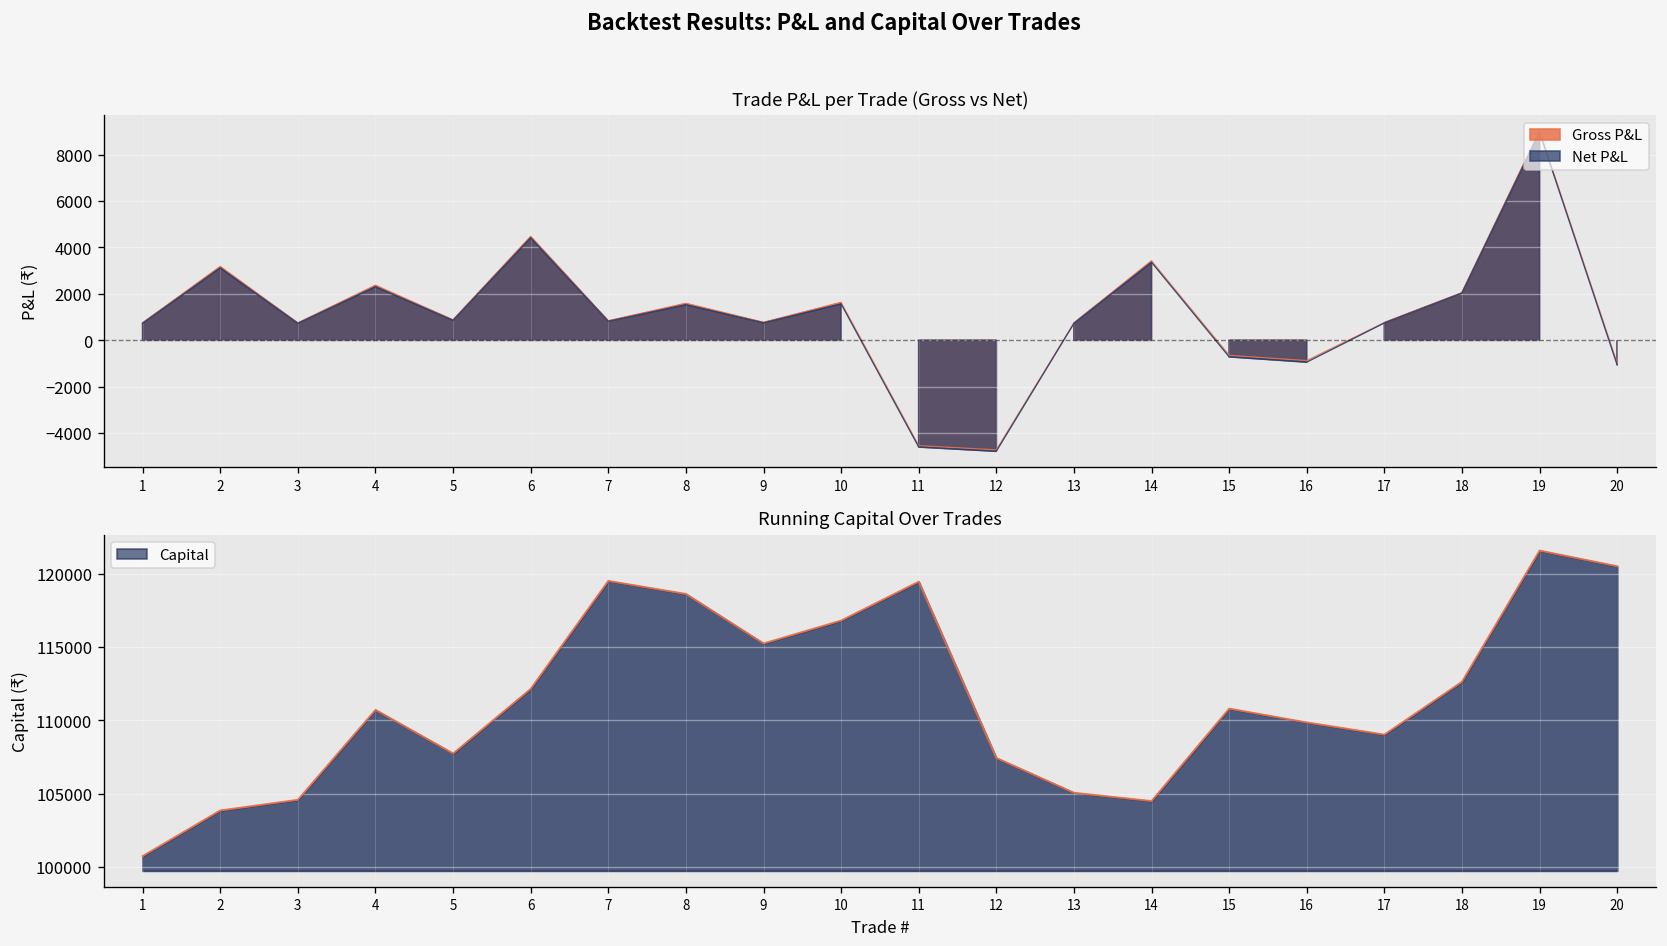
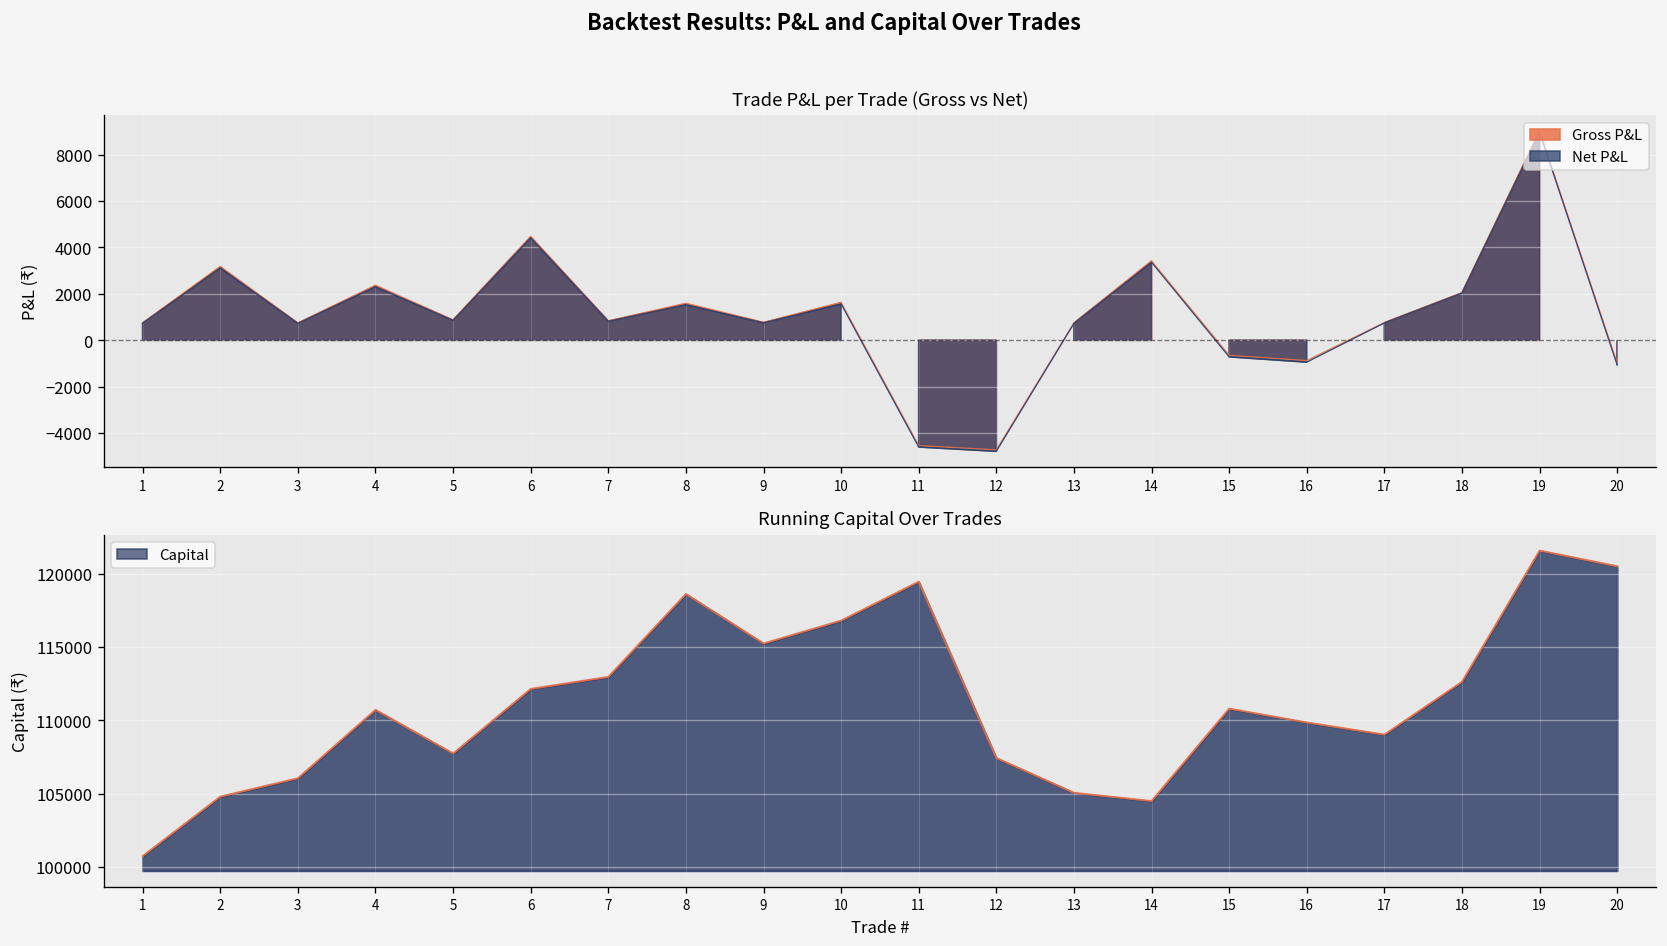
  {
    "Running Capital Over Trades": {
      "1": 100700,
-     "2": 103800,
-     "3": 104600,
+     "2": 104800,
+     "3": 106100,
      "4": 110700,
      "5": 107700,
      "6": 112200,
-     "7": 119500,
+     "7": 113000,
      "8": 118600,
      "9": 115300,
      "10": 116800,
      "11": 119500,
      "12": 107400,
      "13": 105100,
      "14": 104500,
      "15": 110800,
      "16": 109900,
      "17": 109000,
      "18": 112600,
      "19": 121600,
      "20": 120500
    }
  }
